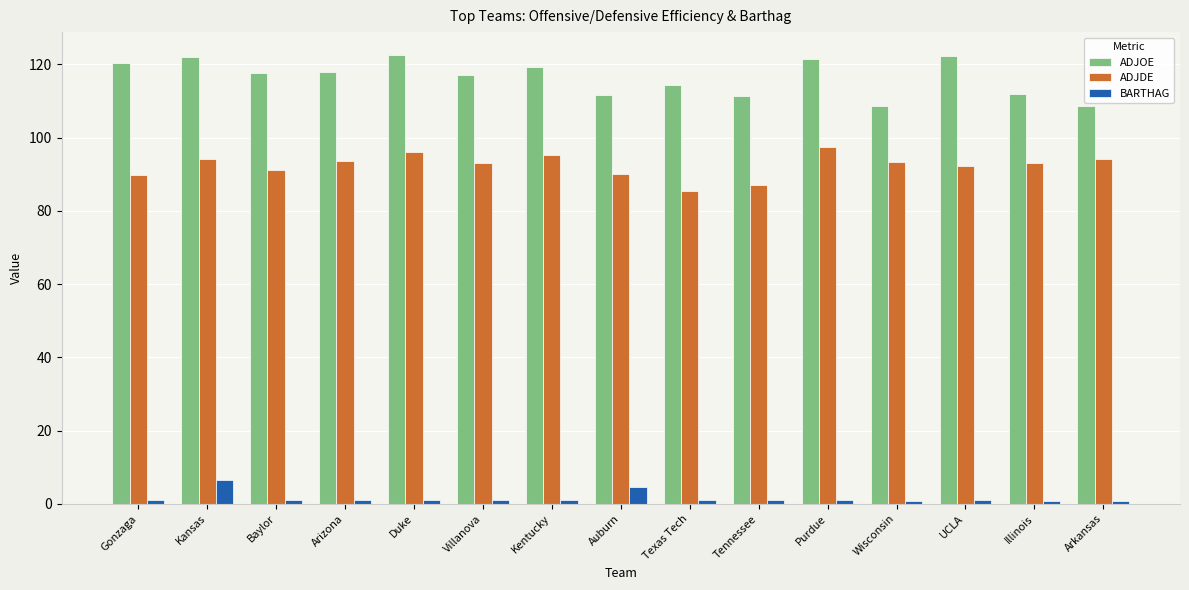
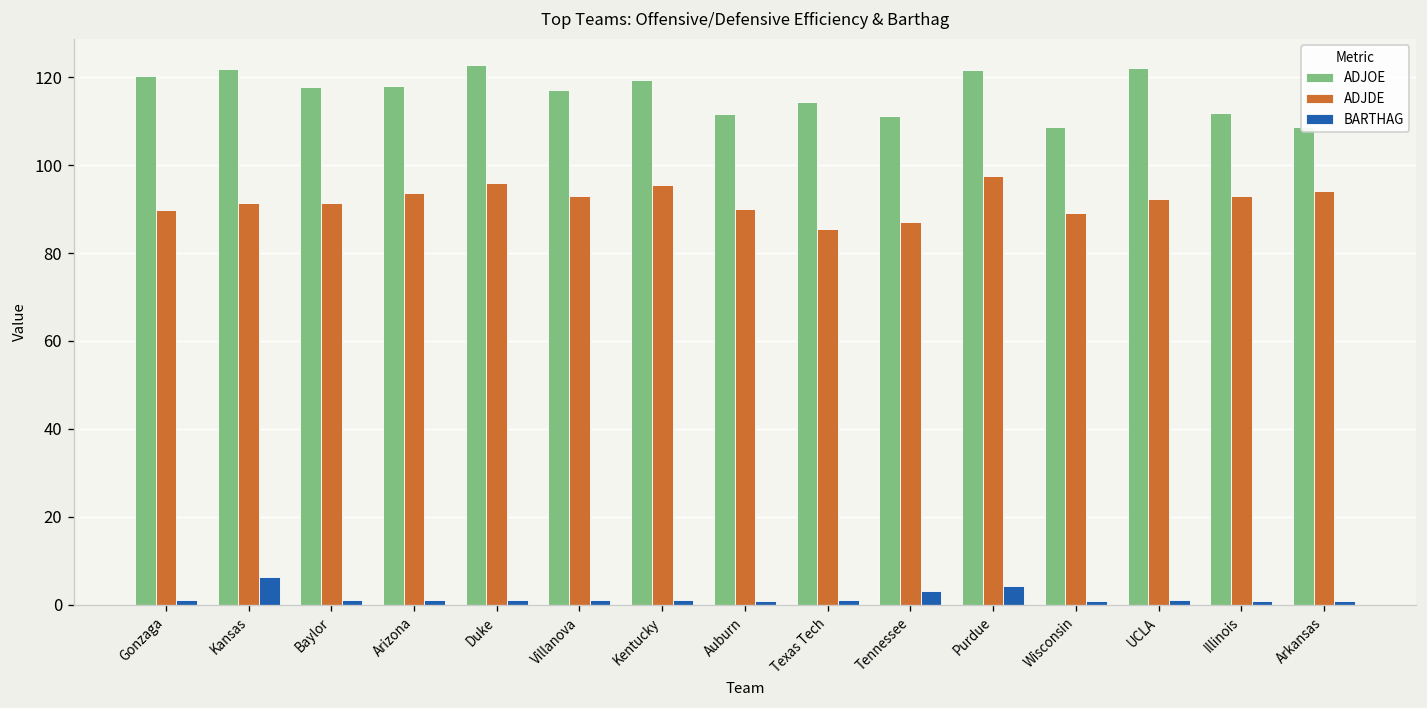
  {
    "ADJOE": {
      "Gonzaga": 120,
      "Kansas": 122,
      "Baylor": 118,
      "Arizona": 118,
      "Duke": 123,
      "Villanova": 117,
      "Kentucky": 119,
      "Auburn": 112,
      "Texas Tech": 114,
      "Tennessee": 111,
      "Purdue": 122,
      "Wisconsin": 109,
      "UCLA": 122,
      "Illinois": 112,
      "Arkansas": 109
    },
    "ADJDE": {
      "Gonzaga": 90,
-     "Kansas": 94,
+     "Kansas": 91,
      "Baylor": 91,
      "Arizona": 94,
      "Duke": 96,
      "Villanova": 93,
      "Kentucky": 95,
      "Auburn": 90,
      "Texas Tech": 85,
      "Tennessee": 87,
      "Purdue": 98,
-     "Wisconsin": 93,
+     "Wisconsin": 89,
      "UCLA": 92,
      "Illinois": 93,
      "Arkansas": 94
    },
    "BARTHAG": {
      "Gonzaga": 1,
      "Kansas": 6,
      "Baylor": 1,
      "Arizona": 1,
      "Duke": 1,
      "Villanova": 1,
      "Kentucky": 1,
-     "Auburn": 5,
+     "Auburn": 1,
      "Texas Tech": 1,
-     "Tennessee": 1,
-     "Purdue": 1,
+     "Tennessee": 3,
+     "Purdue": 4,
      "Wisconsin": 1,
      "UCLA": 1,
      "Illinois": 1,
      "Arkansas": 1
    }
  }
